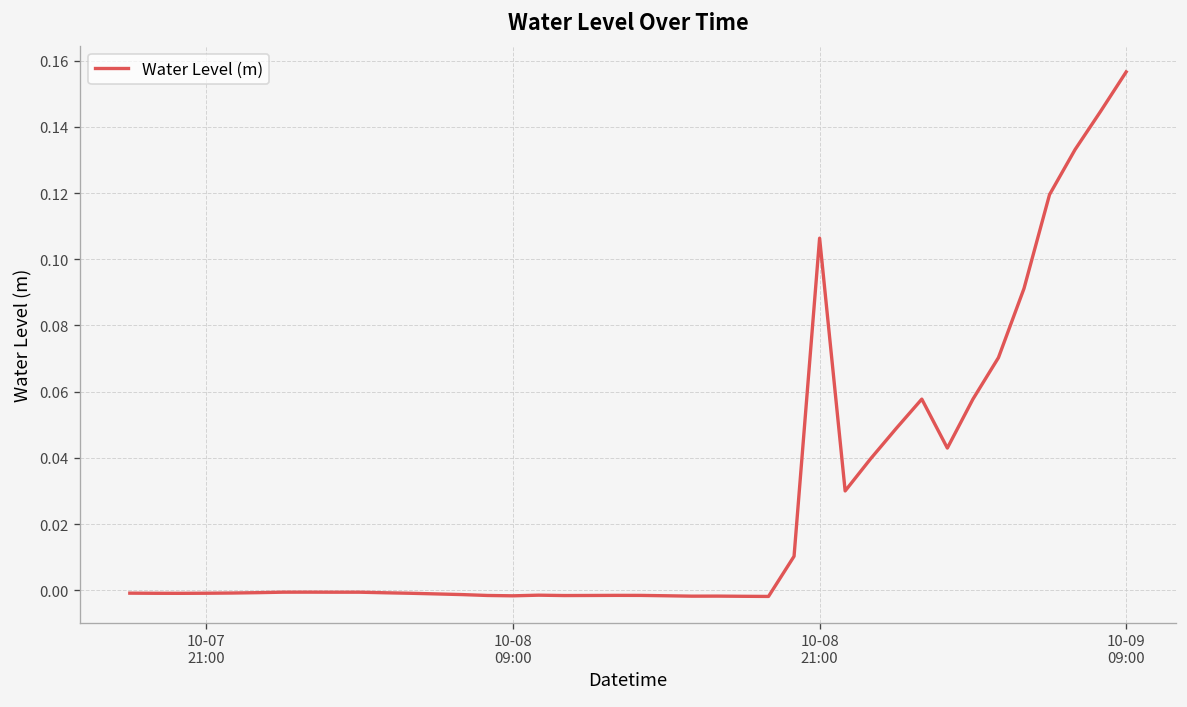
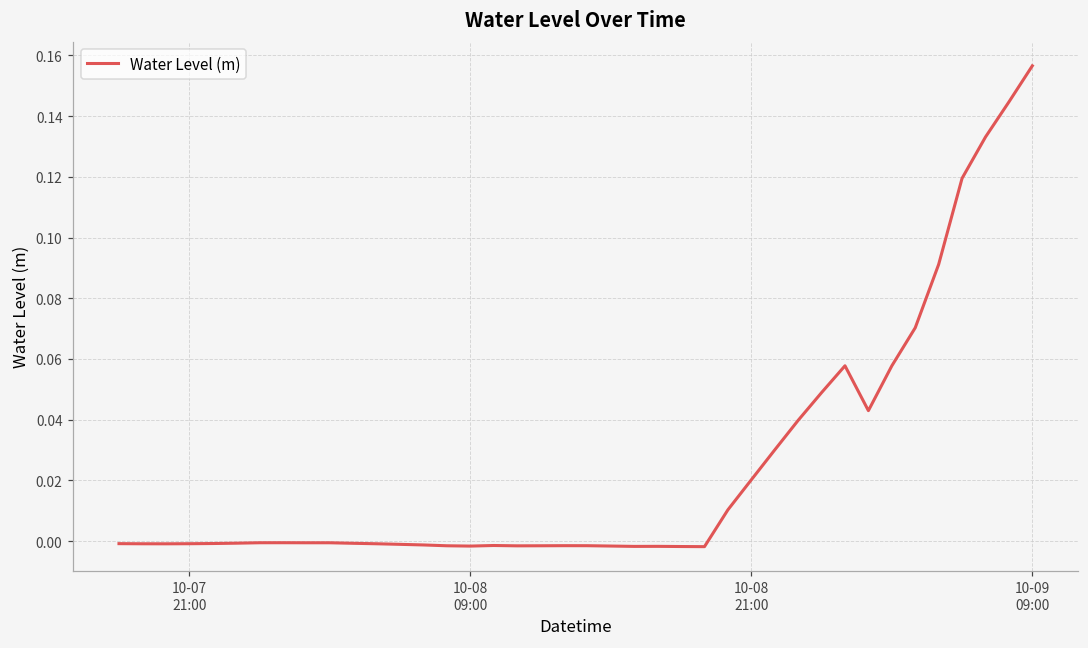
  {
    "10-07 21:00": -0.001,
    "10-08 09:00": -0.002,
-   "10-08 21:00": 0.106,
+   "10-08 21:00": 0.020,
    "10-09 09:00": 0.157
  }
